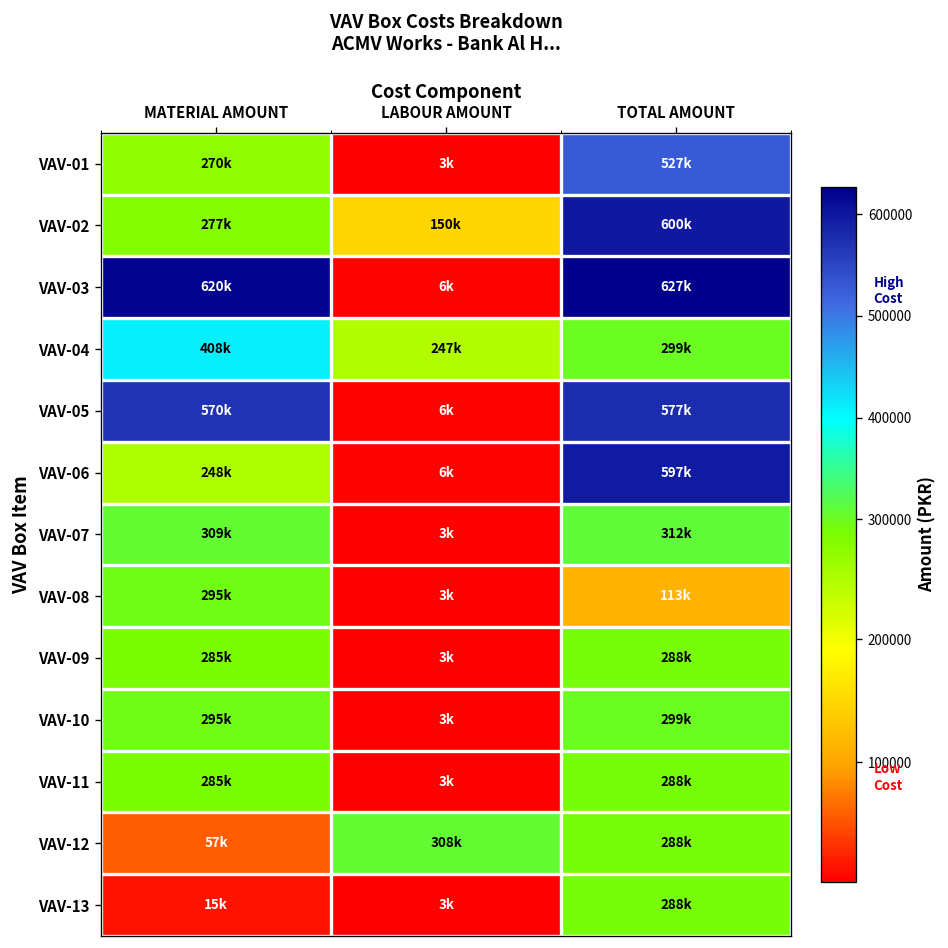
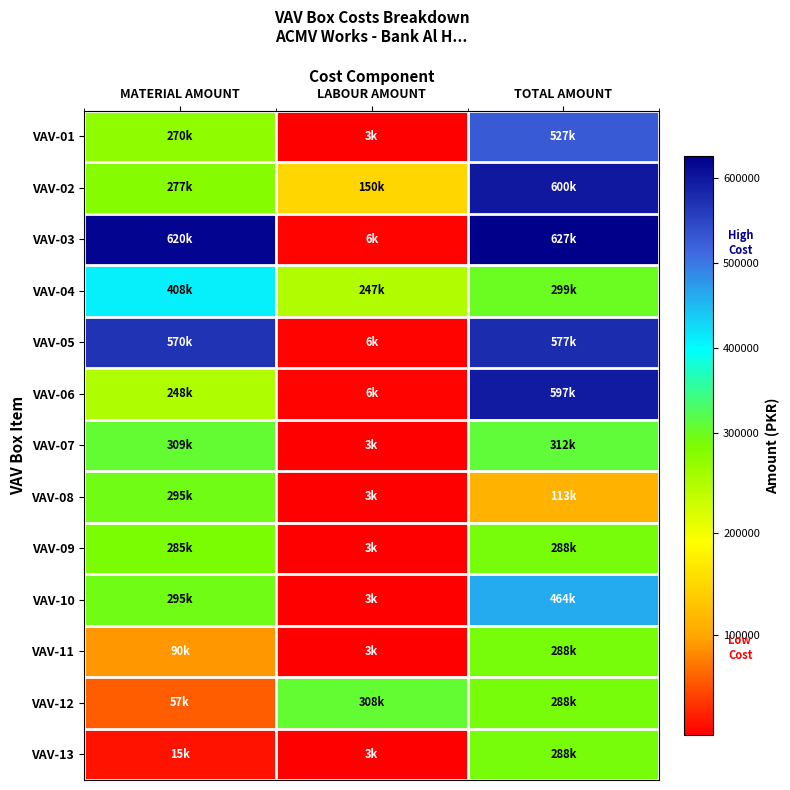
  {
    "VAV-01": {
      "MATERIAL AMOUNT": "270k",
      "LABOUR AMOUNT": "3k",
      "TOTAL AMOUNT": "527k"
    },
    "VAV-02": {
      "MATERIAL AMOUNT": "277k",
      "LABOUR AMOUNT": "150k",
      "TOTAL AMOUNT": "600k"
    },
    "VAV-03": {
      "MATERIAL AMOUNT": "620k",
      "LABOUR AMOUNT": "6k",
      "TOTAL AMOUNT": "627k"
    },
    "VAV-04": {
      "MATERIAL AMOUNT": "408k",
      "LABOUR AMOUNT": "247k",
      "TOTAL AMOUNT": "299k"
    },
    "VAV-05": {
      "MATERIAL AMOUNT": "570k",
      "LABOUR AMOUNT": "6k",
      "TOTAL AMOUNT": "577k"
    },
    "VAV-06": {
      "MATERIAL AMOUNT": "248k",
      "LABOUR AMOUNT": "6k",
      "TOTAL AMOUNT": "597k"
    },
    "VAV-07": {
      "MATERIAL AMOUNT": "309k",
      "LABOUR AMOUNT": "3k",
      "TOTAL AMOUNT": "312k"
    },
    "VAV-08": {
      "MATERIAL AMOUNT": "295k",
      "LABOUR AMOUNT": "3k",
      "TOTAL AMOUNT": "113k"
    },
    "VAV-09": {
      "MATERIAL AMOUNT": "285k",
      "LABOUR AMOUNT": "3k",
      "TOTAL AMOUNT": "288k"
    },
    "VAV-10": {
      "MATERIAL AMOUNT": "295k",
      "LABOUR AMOUNT": "3k",
-     "TOTAL AMOUNT": "299k"
+     "TOTAL AMOUNT": "464k"
    },
    "VAV-11": {
-     "MATERIAL AMOUNT": "285k",
+     "MATERIAL AMOUNT": "90k",
      "LABOUR AMOUNT": "3k",
      "TOTAL AMOUNT": "288k"
    },
    "VAV-12": {
      "MATERIAL AMOUNT": "57k",
      "LABOUR AMOUNT": "308k",
      "TOTAL AMOUNT": "288k"
    },
    "VAV-13": {
      "MATERIAL AMOUNT": "15k",
      "LABOUR AMOUNT": "3k",
      "TOTAL AMOUNT": "288k"
    }
  }
